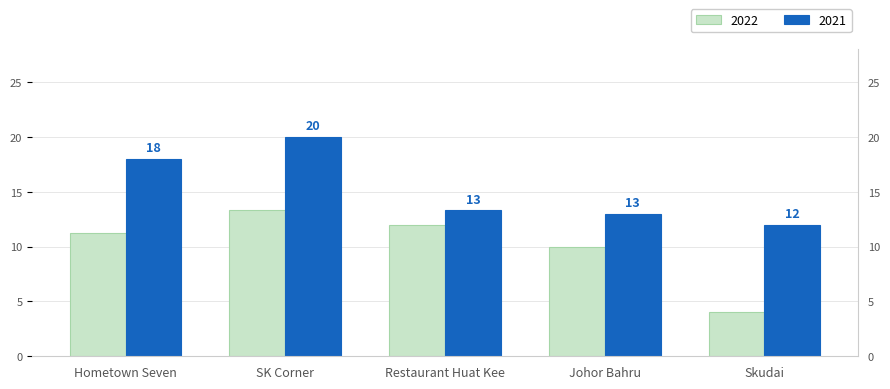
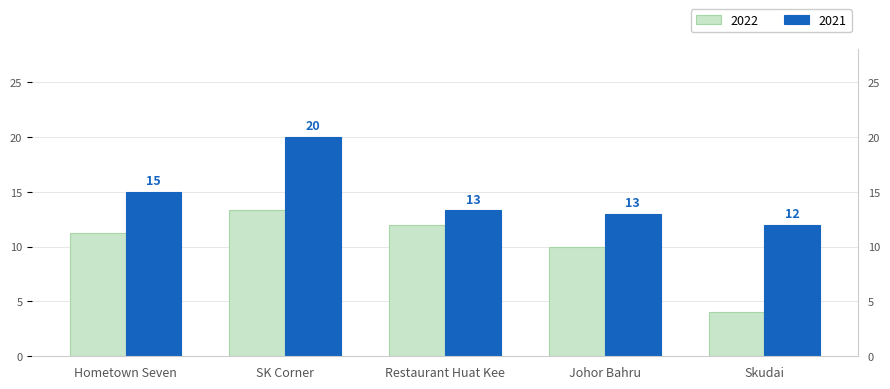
  {
    "2022": {
      "Hometown Seven": 11.2,
      "SK Corner": 13.4,
      "Restaurant Huat Kee": 12.0,
      "Johor Bahru": 10.0,
      "Skudai": 4.0
    },
    "2021": {
-     "Hometown Seven": 18,
+     "Hometown Seven": 15,
      "SK Corner": 20,
      "Restaurant Huat Kee": 13,
      "Johor Bahru": 13,
      "Skudai": 12
    }
  }
